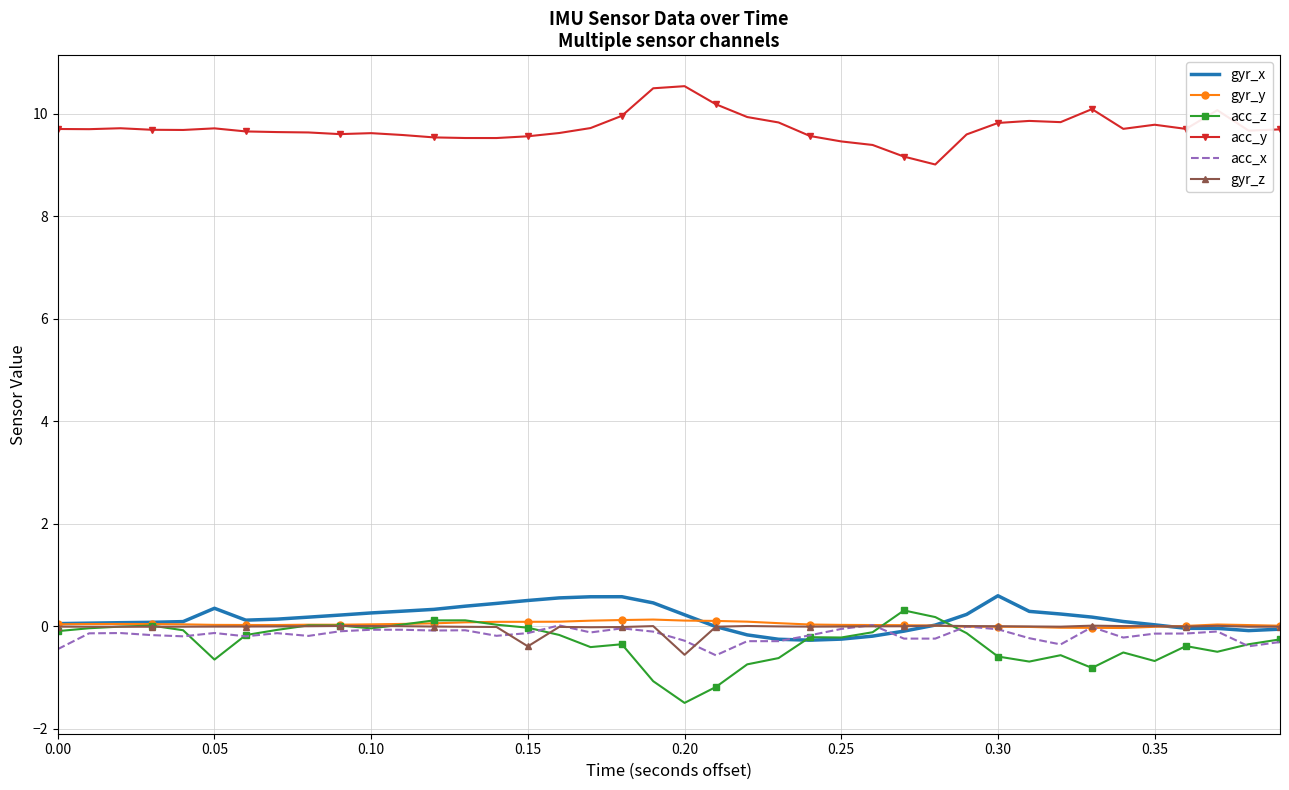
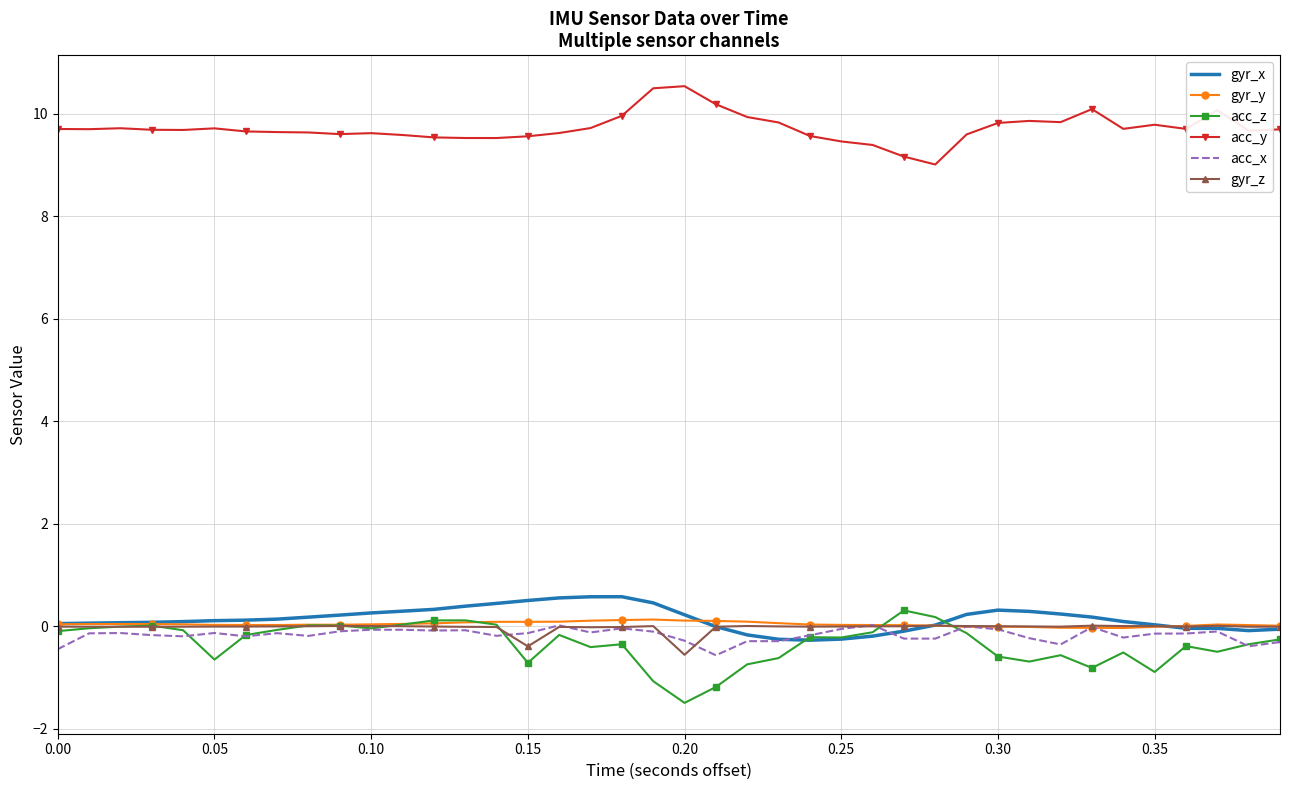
  {
    "gyr_x": {
-     "0.05": 0.4,
+     "0.05": 0.1,
      "0.10": 0.3,
      "0.15": 0.5,
      "0.20": 0.2,
-     "0.30": 0.6
+     "0.30": 0.3
    },
    "gyr_y": {
      "0.15": 0.1,
      "0.20": 0.1
    },
    "acc_z": {
      "0.00": -0.1,
      "0.05": -0.6,
-     "0.15": 0.0,
+     "0.15": -0.7,
      "0.20": -1.5,
      "0.30": -0.6,
-     "0.35": -0.7
+     "0.35": -0.9
    },
    "acc_y": {
      "0.00": 9.7,
      "0.05": 9.7,
      "0.10": 9.6,
      "0.15": 9.6,
      "0.20": 10.5,
      "0.25": 9.5,
      "0.30": 9.8,
      "0.35": 9.8
    },
    "acc_x": {
      "0.00": -0.4,
      "0.05": -0.1,
      "0.15": -0.1,
      "0.20": -0.3,
      "0.30": -0.1,
      "0.35": -0.1
    },
    "gyr_z": {
      "0.15": -0.4,
      "0.20": -0.6
    }
  }
